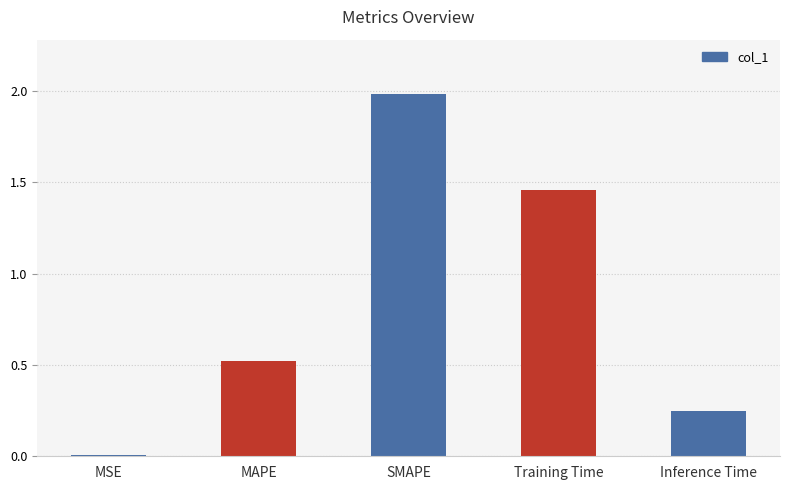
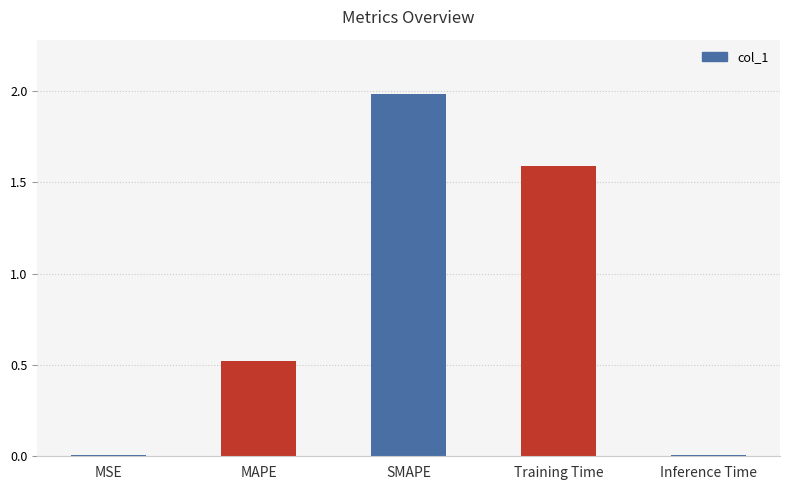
  {
    "MAPE": 0.52,
    "SMAPE": 1.98,
-   "Training Time": 1.46,
-   "Inference Time": 0.25
+   "Training Time": 1.59,
+   "Inference Time": 0.01
  }
